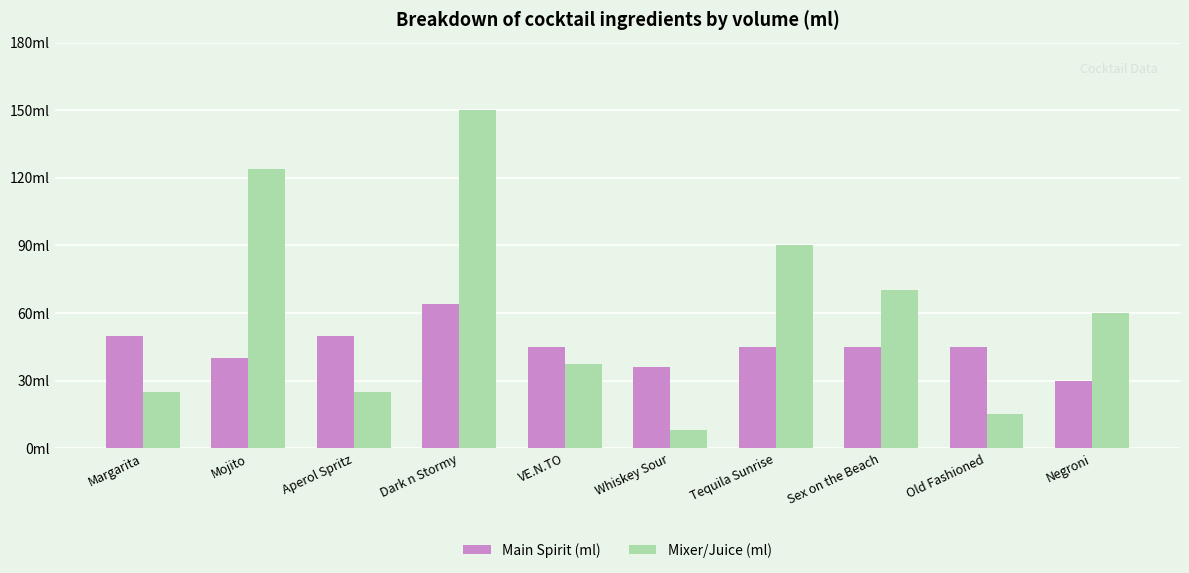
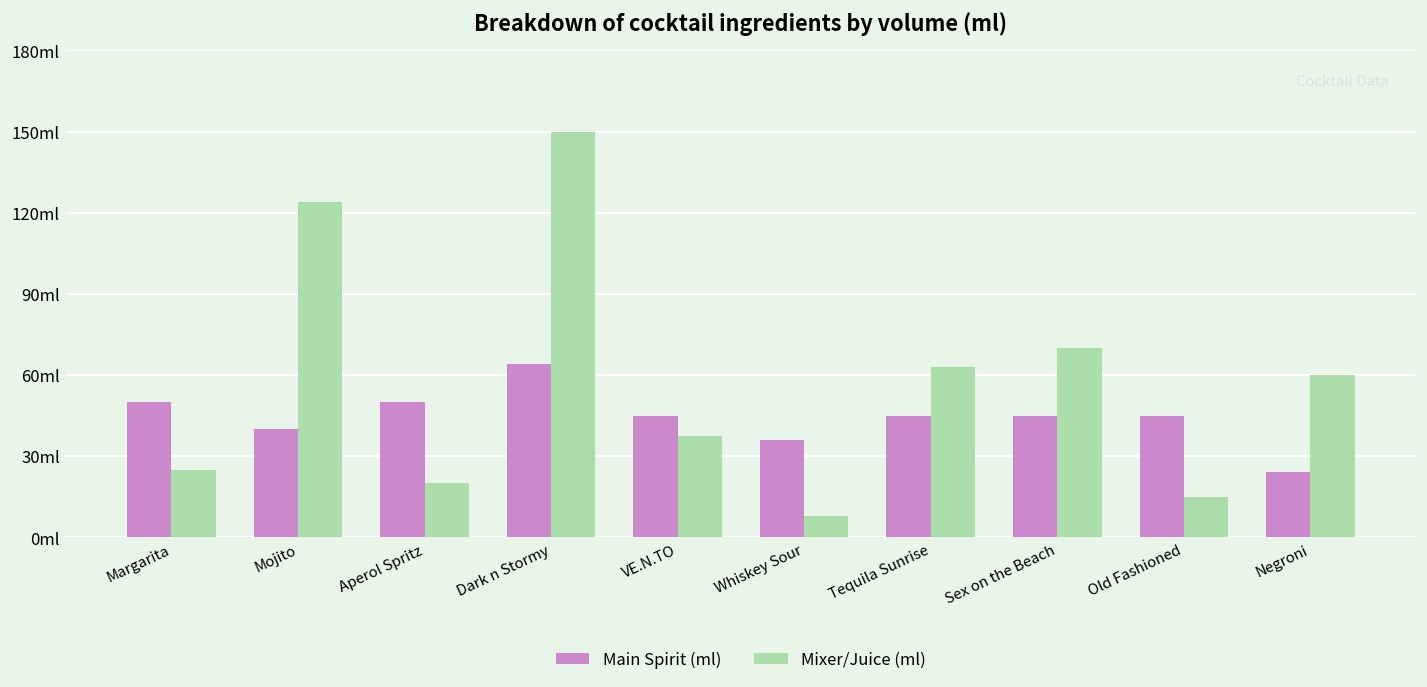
  {
    "Main Spirit (ml)": {
      "Margarita": "50ml",
      "Mojito": "40ml",
      "Aperol Spritz": "50ml",
      "Dark n Stormy": "64ml",
      "VE.N.TO": "45ml",
      "Whiskey Sour": "36ml",
      "Tequila Sunrise": "45ml",
      "Sex on the Beach": "45ml",
      "Old Fashioned": "45ml",
-     "Negroni": "30ml"
+     "Negroni": "24ml"
    },
    "Mixer/Juice (ml)": {
      "Margarita": "25ml",
      "Mojito": "124ml",
-     "Aperol Spritz": "25ml",
+     "Aperol Spritz": "20ml",
      "Dark n Stormy": "150ml",
      "VE.N.TO": "38ml",
      "Whiskey Sour": "8ml",
-     "Tequila Sunrise": "90ml",
+     "Tequila Sunrise": "63ml",
      "Sex on the Beach": "70ml",
      "Old Fashioned": "15ml",
      "Negroni": "60ml"
    }
  }
